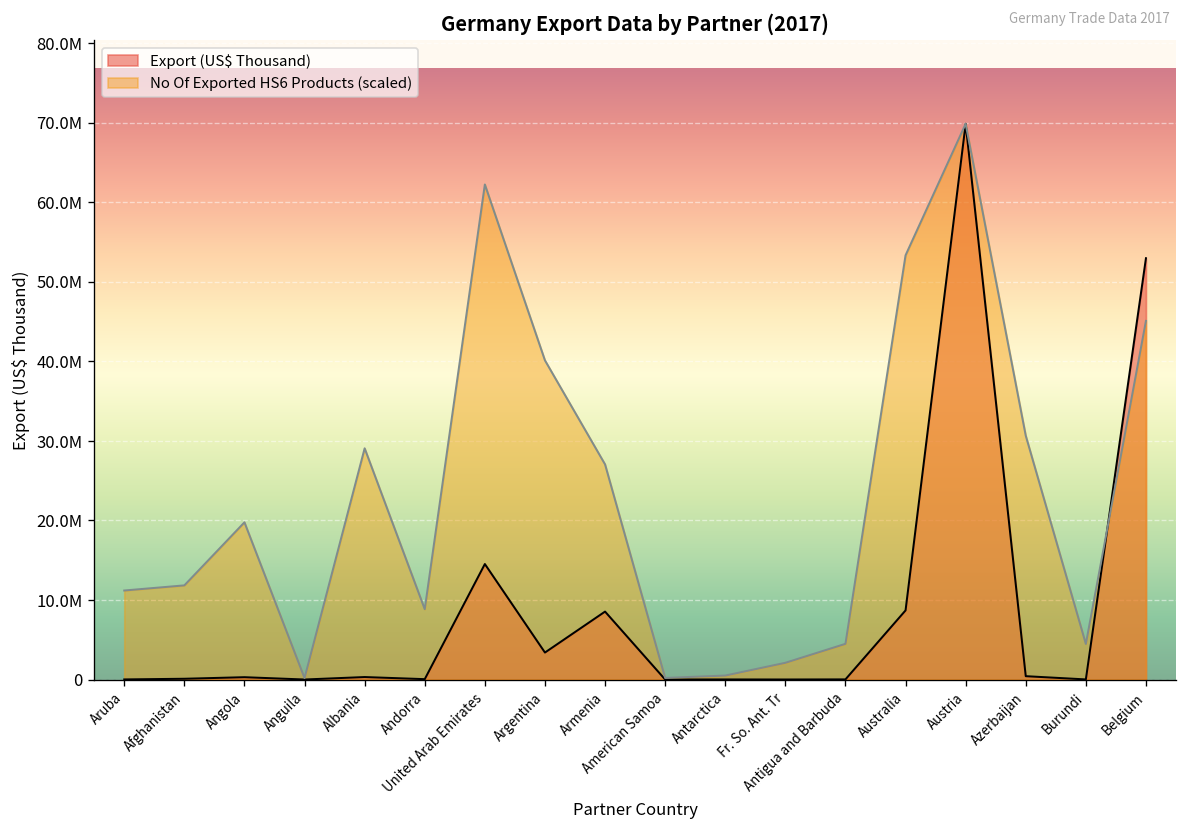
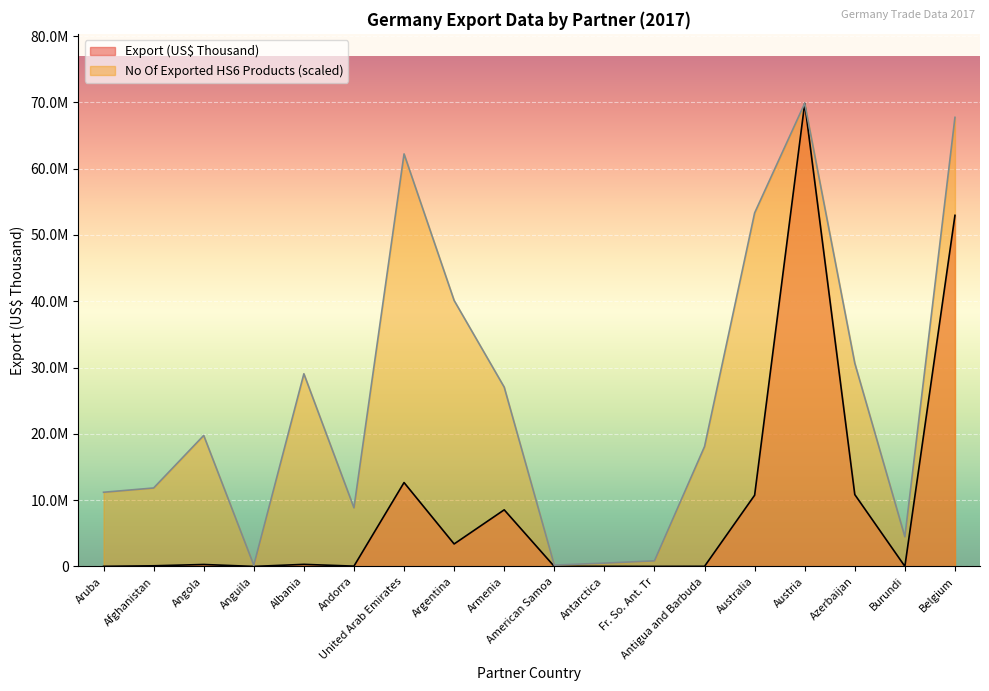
  {
    "Export (US$ Thousand)": {
      "Aruba": 0,
      "Afghanistan": 0,
      "Angola": 0,
      "Albania": 0,
      "Andorra": 0,
-     "United Arab Emirates": 15000000,
+     "United Arab Emirates": 13000000,
      "Argentina": 3000000,
      "Armenia": 9000000,
      "Antarctica": 0,
      "Fr. So. Ant. Tr": 0,
      "Antigua and Barbuda": 0,
-     "Australia": 9000000,
-     "Azerbaijan": 0,
+     "Australia": 11000000,
+     "Azerbaijan": 11000000,
      "Burundi": 0,
      "Belgium": 53000000
    },
    "No Of Exported HS6 Products (scaled)": {
      "Aruba": 11000000,
      "Afghanistan": 12000000,
      "Angola": 20000000,
      "Albania": 29000000,
      "Andorra": 9000000,
      "United Arab Emirates": 62000000,
      "Argentina": 40000000,
      "Armenia": 27000000,
      "Antarctica": 0,
-     "Fr. So. Ant. Tr": 2000000,
-     "Antigua and Barbuda": 4000000,
+     "Fr. So. Ant. Tr": 1000000,
+     "Antigua and Barbuda": 18000000,
      "Australia": 53000000,
      "Azerbaijan": 31000000,
      "Burundi": 4000000,
-     "Belgium": 45000000
+     "Belgium": 68000000
    }
  }
